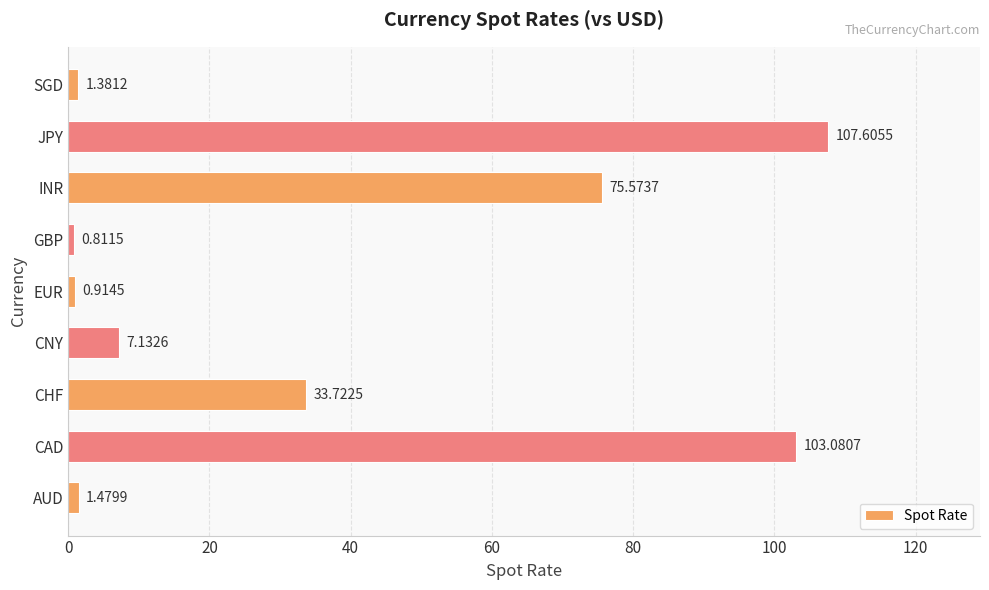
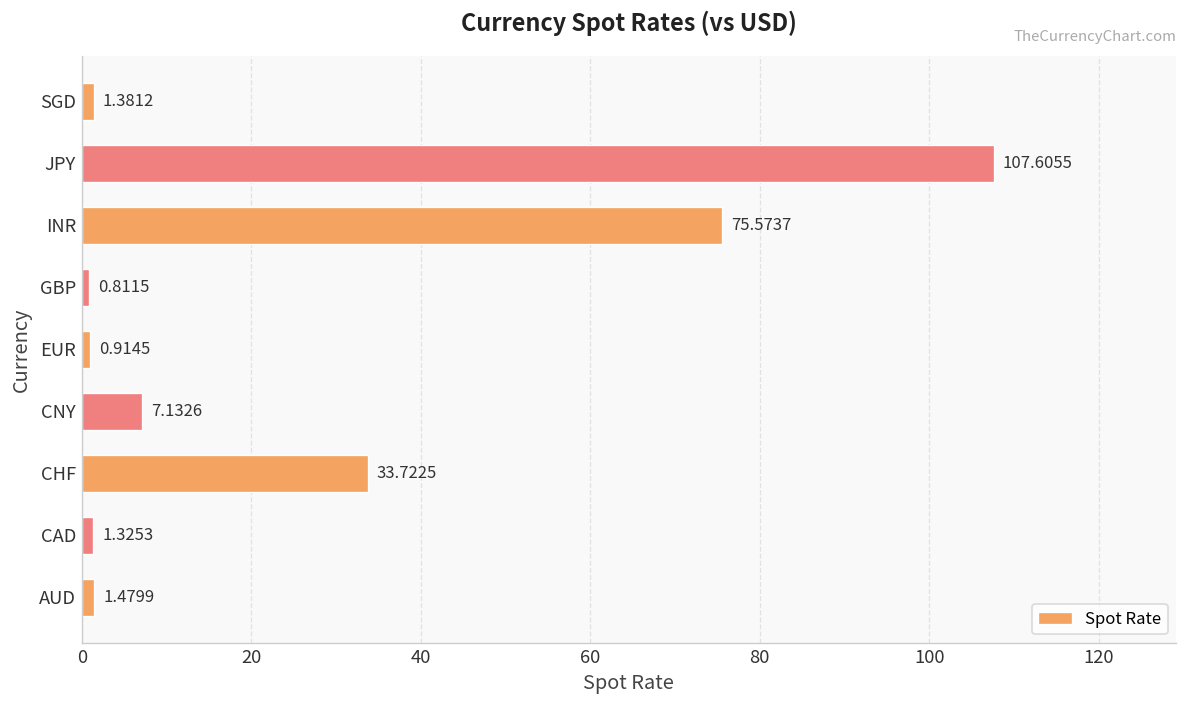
  {
    "SGD": 1.3812,
    "JPY": 107.6055,
    "INR": 75.5737,
    "GBP": 0.8115,
    "EUR": 0.9145,
    "CNY": 7.1326,
    "CHF": 33.7225,
-   "CAD": 103.0807,
+   "CAD": 1.3253,
    "AUD": 1.4799
  }
